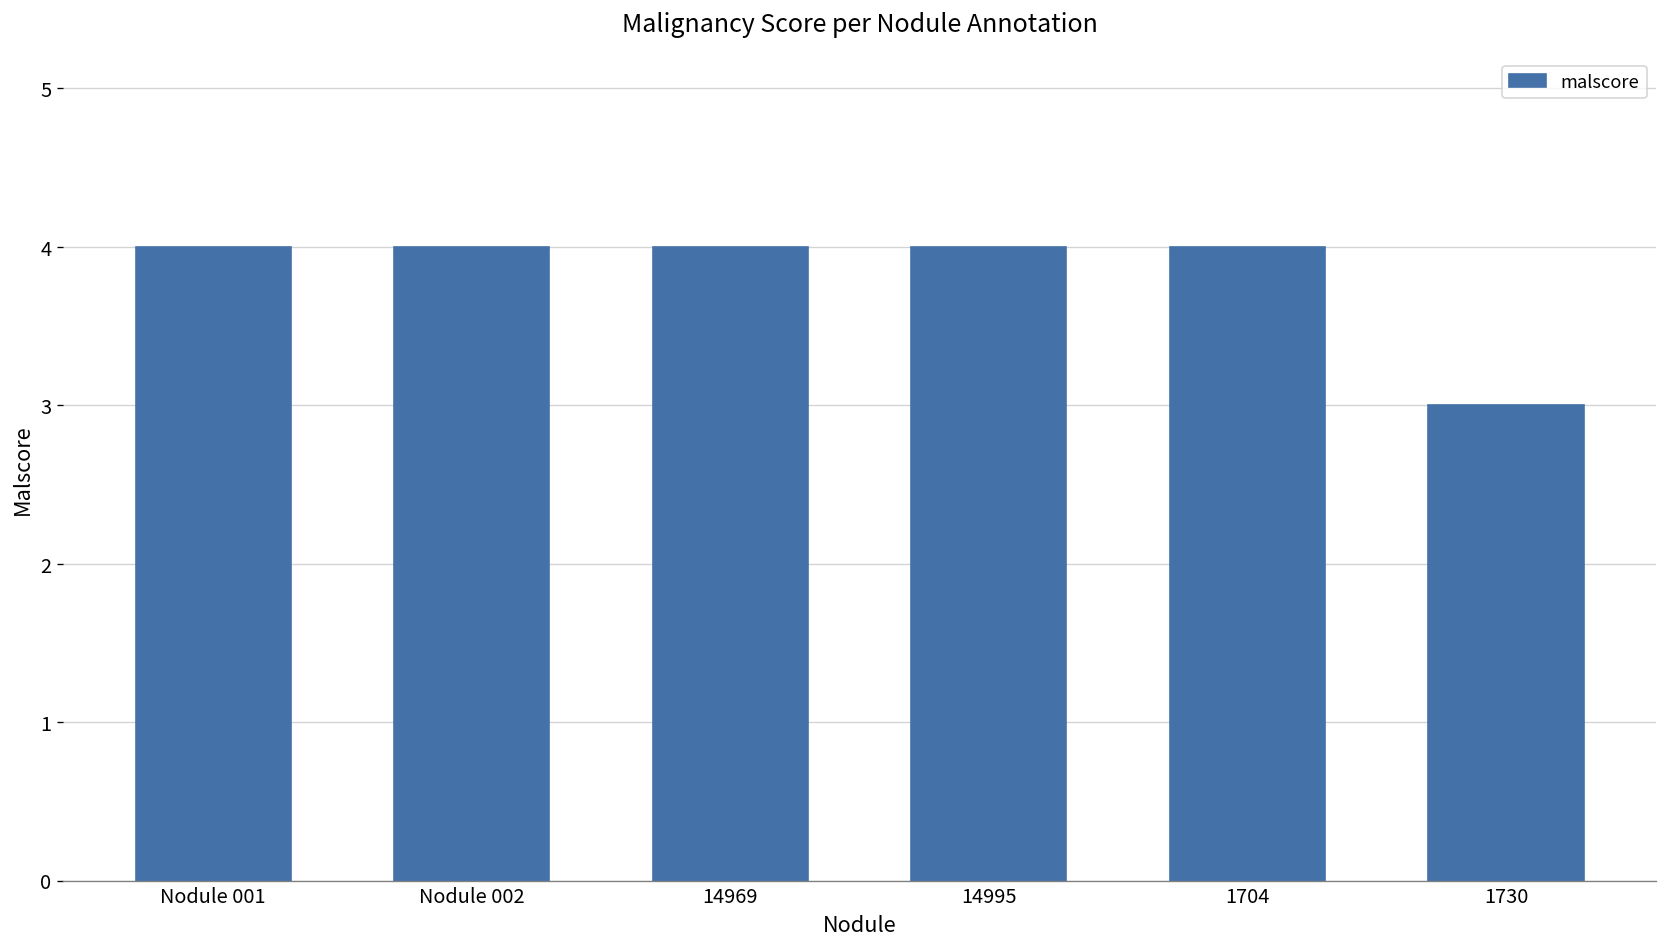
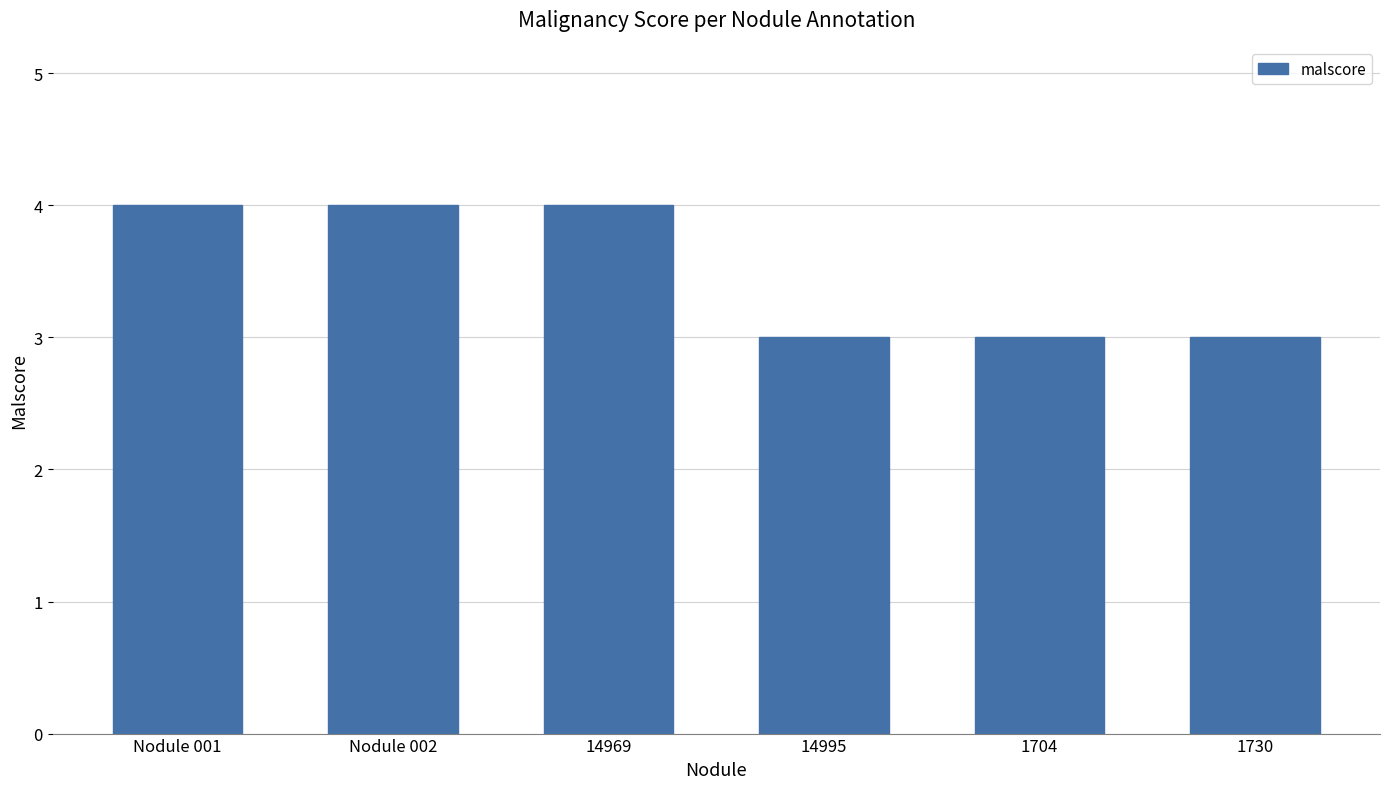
  {
    "Nodule 001": 4,
    "Nodule 002": 4,
    "14969": 4,
-   "14995": 4,
-   "1704": 4,
+   "14995": 3,
+   "1704": 3,
    "1730": 3
  }
